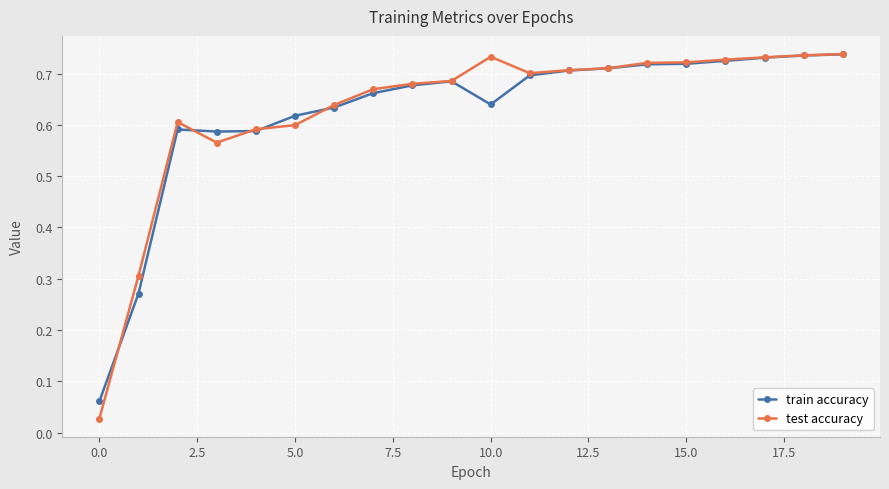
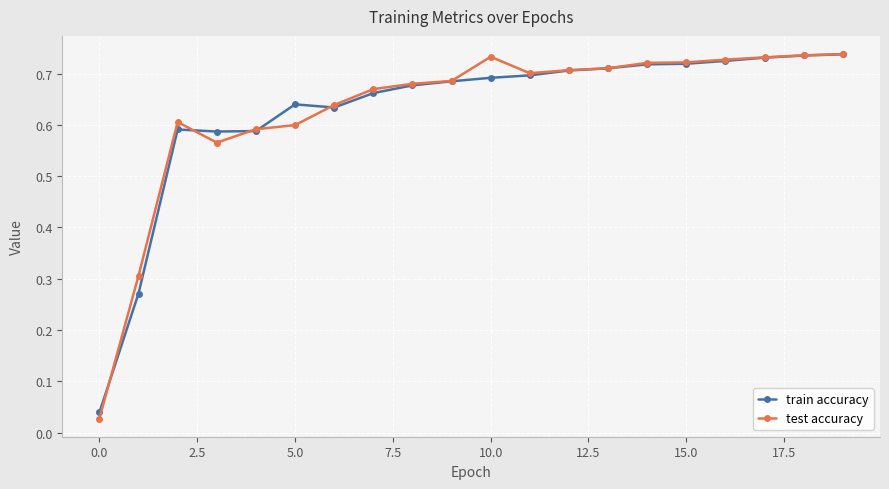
  {
    "train accuracy": {
-     "0.0": 0.06,
-     "5.0": 0.62,
-     "10.0": 0.64
+     "0.0": 0.04,
+     "5.0": 0.64,
+     "10.0": 0.69
    },
    "test accuracy": {
      "0.0": 0.03,
      "5.0": 0.60,
      "10.0": 0.73
    }
  }
